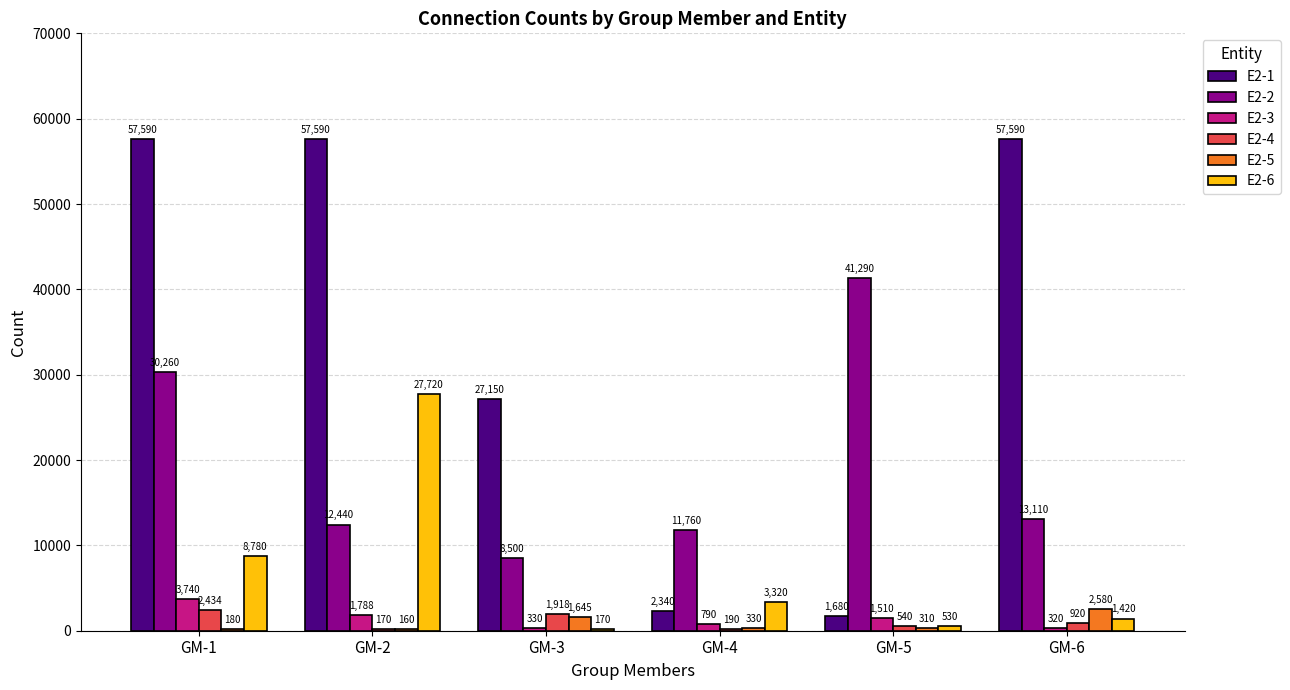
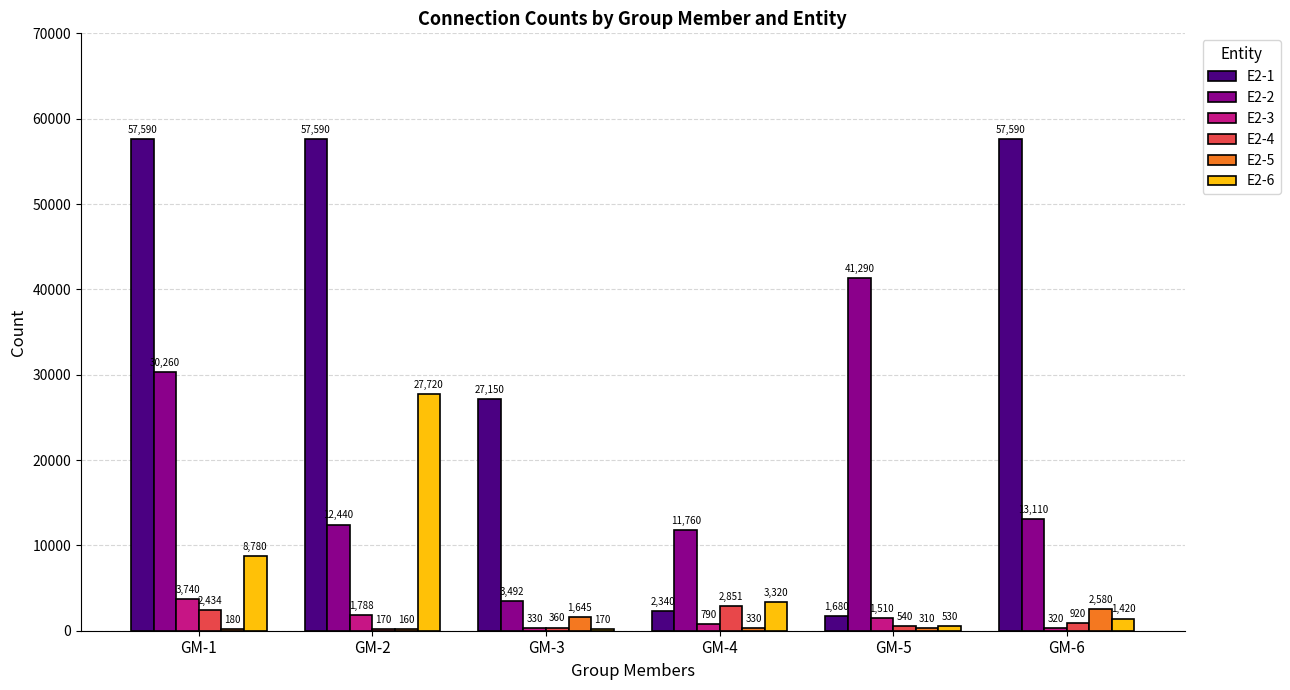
  {
    "E2-1": {
      "GM-1": "57,590",
      "GM-2": "57,590",
      "GM-3": "27,150",
      "GM-4": "2,340",
      "GM-5": "1,680",
      "GM-6": "57,590"
    },
    "E2-2": {
      "GM-1": "30,260",
      "GM-2": "12,440",
-     "GM-3": "8,500",
+     "GM-3": "3,492",
      "GM-4": "11,760",
      "GM-5": "41,290",
      "GM-6": "13,110"
    },
    "E2-3": {
      "GM-1": "3,740",
      "GM-2": "1,788",
      "GM-3": "330",
      "GM-4": "790",
      "GM-5": "1,510",
      "GM-6": "320"
    },
    "E2-4": {
      "GM-1": "2,434",
      "GM-2": "170",
-     "GM-3": "1,918",
-     "GM-4": "190",
+     "GM-3": "360",
+     "GM-4": "2,851",
      "GM-5": "540",
      "GM-6": "920"
    },
    "E2-5": {
      "GM-1": "180",
      "GM-2": "160",
      "GM-3": "1,645",
      "GM-4": "330",
      "GM-5": "310",
      "GM-6": "2,580"
    },
    "E2-6": {
      "GM-1": "8,780",
      "GM-2": "27,720",
      "GM-3": "170",
      "GM-4": "3,320",
      "GM-5": "530",
      "GM-6": "1,420"
    }
  }
